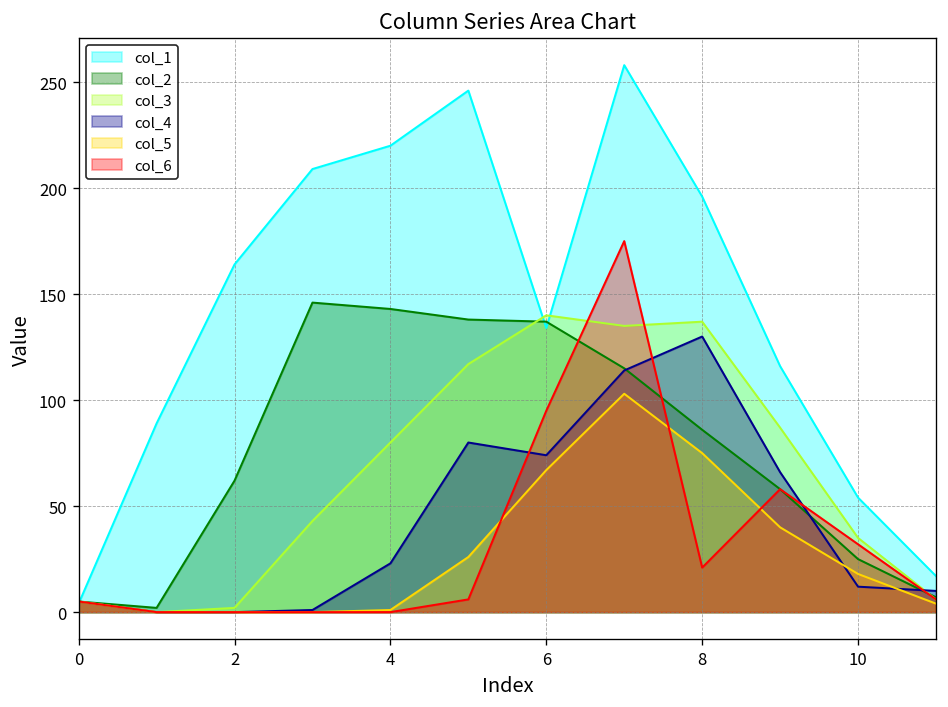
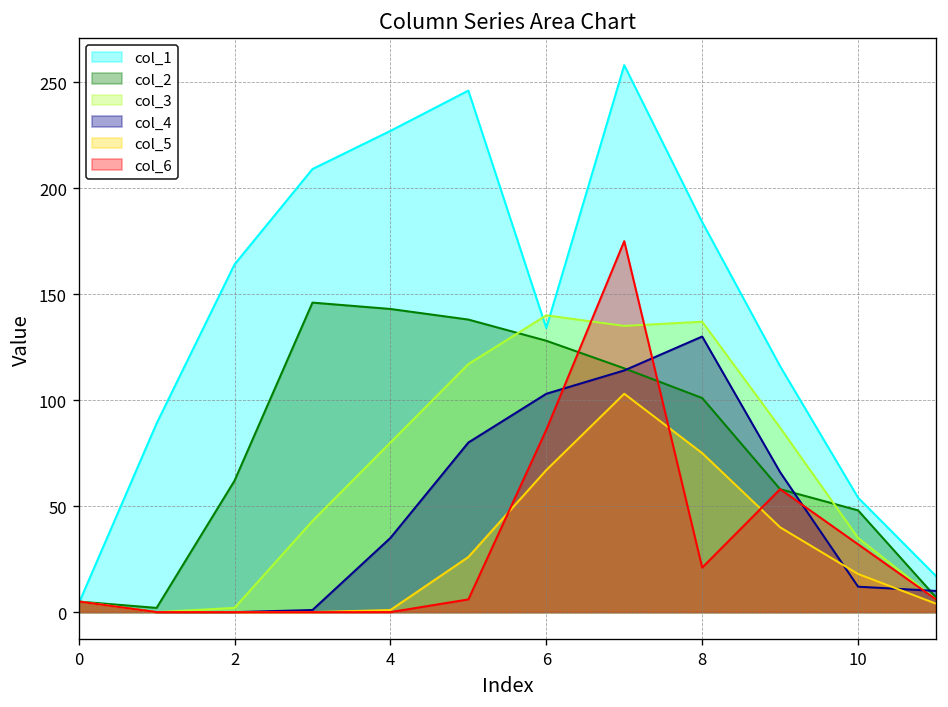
  {
    "col_1": {
      "2": 164,
-     "4": 220,
+     "4": 227,
      "6": 134,
-     "8": 196,
+     "8": 184,
      "10": 54
    },
    "col_2": {
      "2": 62,
      "4": 143,
-     "6": 137,
-     "8": 86,
-     "10": 25
+     "6": 128,
+     "8": 101,
+     "10": 48
    },
    "col_4": {
-     "4": 23,
-     "6": 74,
+     "4": 35,
+     "6": 103,
      "8": 130,
      "10": 12
    },
    "col_6": {
-     "6": 95,
+     "6": 86,
      "8": 21,
      "10": 32
    }
  }
